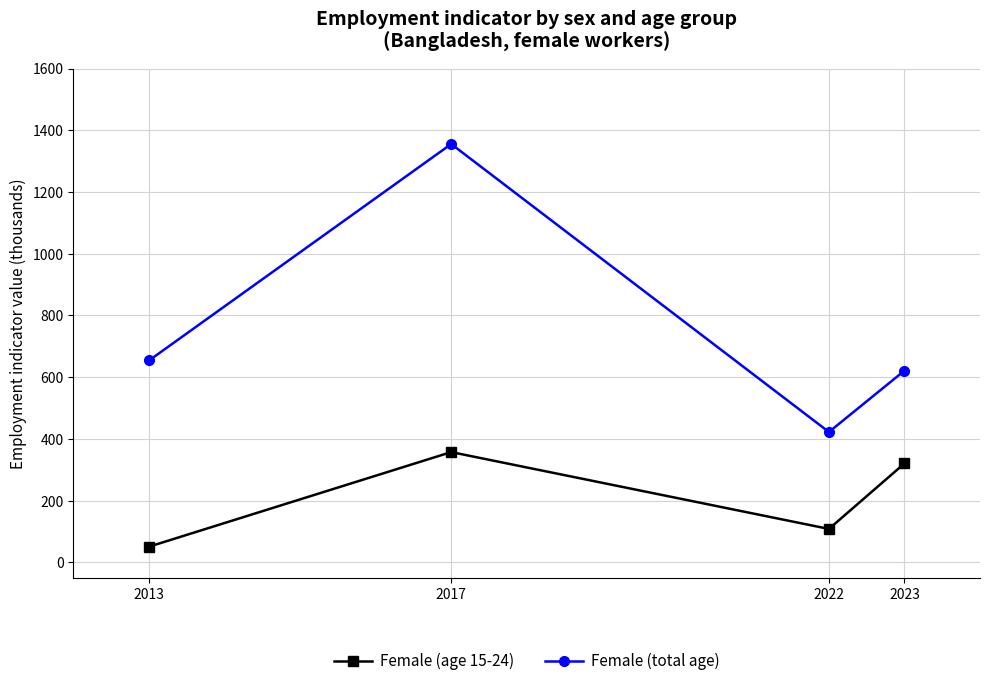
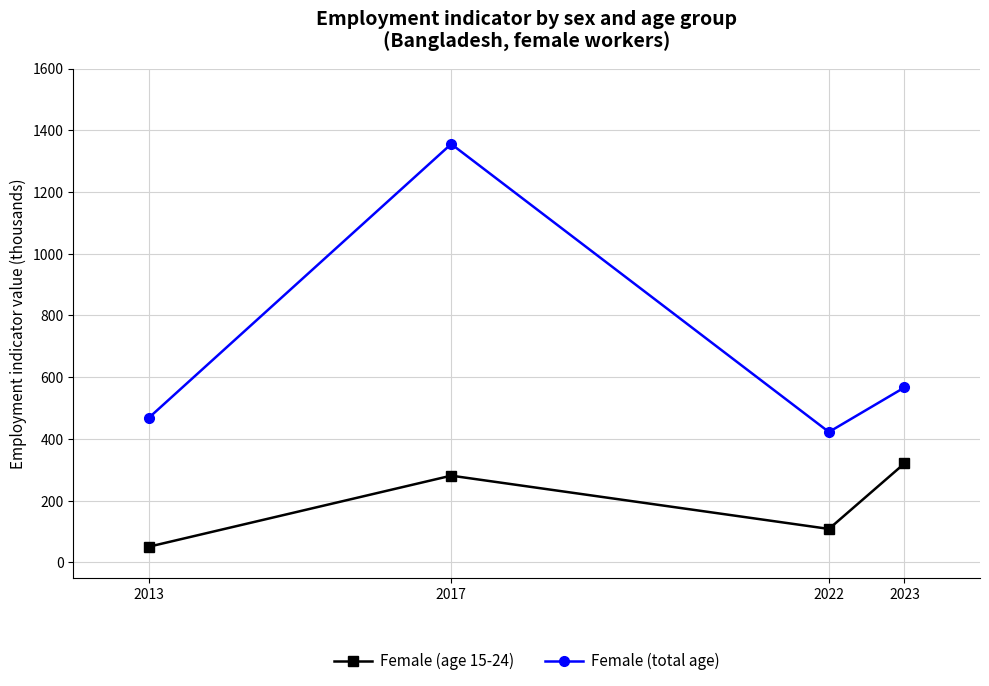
  {
    "Female (age 15-24)": {
      "2013": 50,
-     "2017": 360,
+     "2017": 280,
      "2022": 110,
      "2023": 320
    },
    "Female (total age)": {
-     "2013": 650,
+     "2013": 470,
      "2017": 1360,
      "2022": 420,
-     "2023": 620
+     "2023": 570
    }
  }
